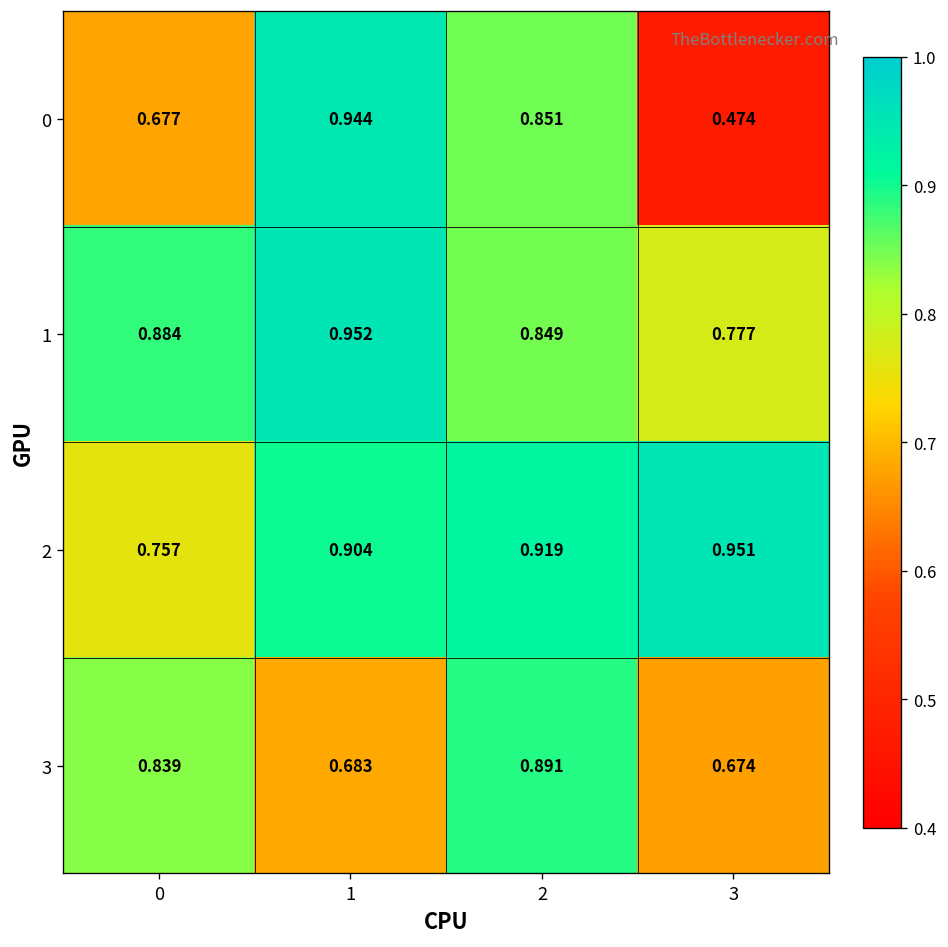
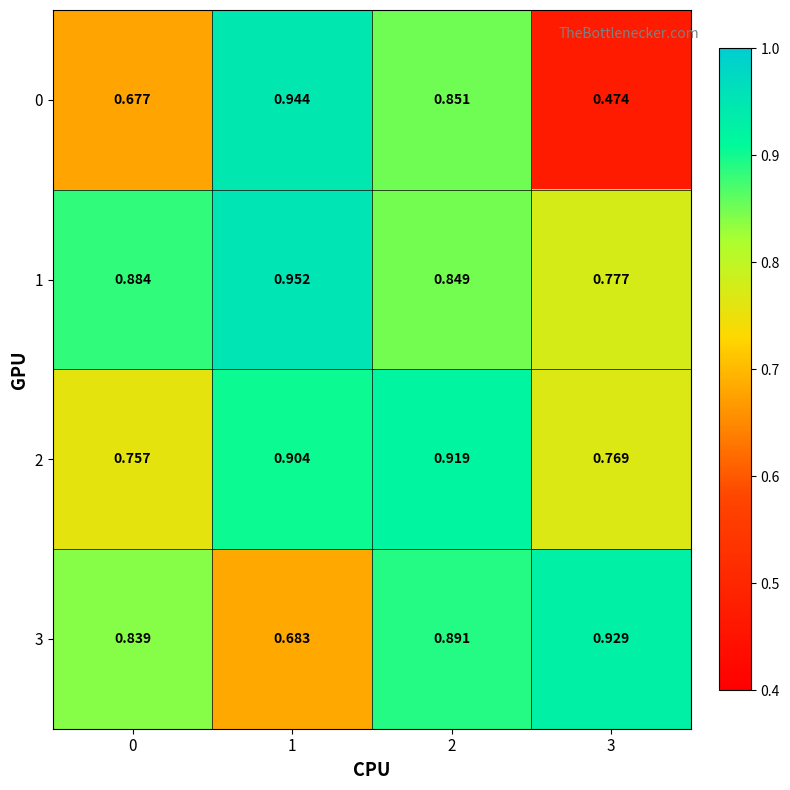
  {
    "0": {
      "0": 0.677,
      "1": 0.944,
      "2": 0.851,
      "3": 0.474
    },
    "1": {
      "0": 0.884,
      "1": 0.952,
      "2": 0.849,
      "3": 0.777
    },
    "2": {
      "0": 0.757,
      "1": 0.904,
      "2": 0.919,
-     "3": 0.951
+     "3": 0.769
    },
    "3": {
      "0": 0.839,
      "1": 0.683,
      "2": 0.891,
-     "3": 0.674
+     "3": 0.929
    }
  }
